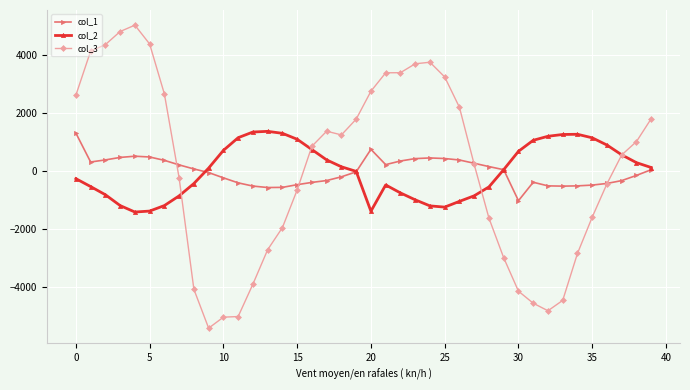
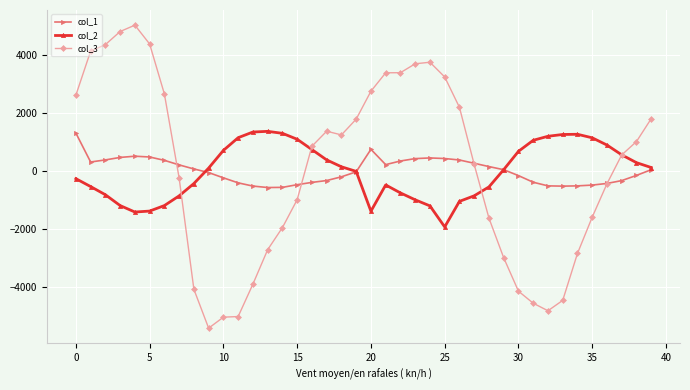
  {
    "col_1": {
      "0": 1300,
      "5": 500,
      "10": -200,
      "15": -500,
      "20": 800,
      "25": 400,
-     "30": -1000,
+     "30": -100,
      "35": -500
    },
    "col_2": {
      "0": -300,
      "5": -1400,
      "10": 700,
      "15": 1100,
      "20": -1400,
-     "25": -1200,
+     "25": -1900,
      "30": 700,
      "35": 1200
    },
    "col_3": {
      "0": 2600,
      "5": 4400,
      "10": -5000,
-     "15": -600,
+     "15": -1000,
      "20": 2800,
      "25": 3300,
      "30": -4100,
      "35": -1600
    }
  }
